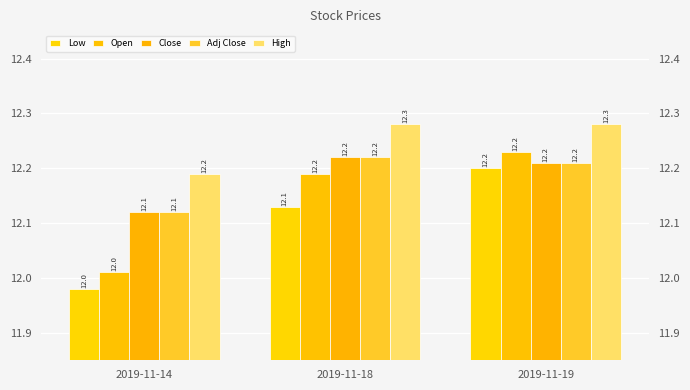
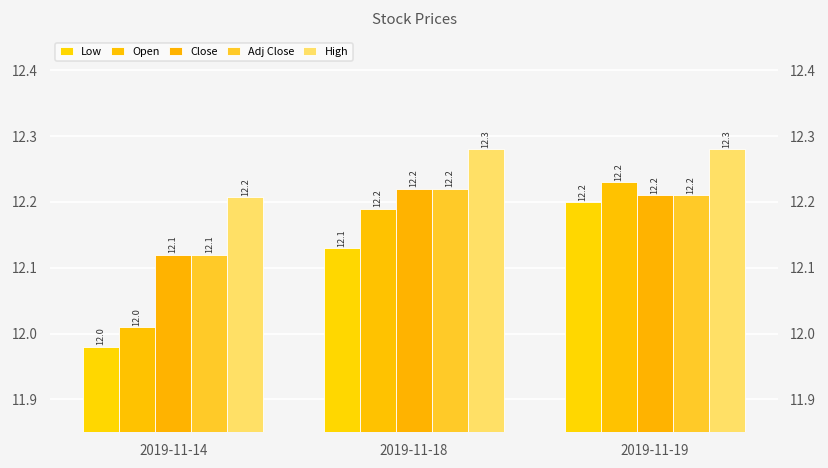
  {
    "High": {
-     "2019-11-14": 12.19
+     "2019-11-14": 12.21
    }
  }
